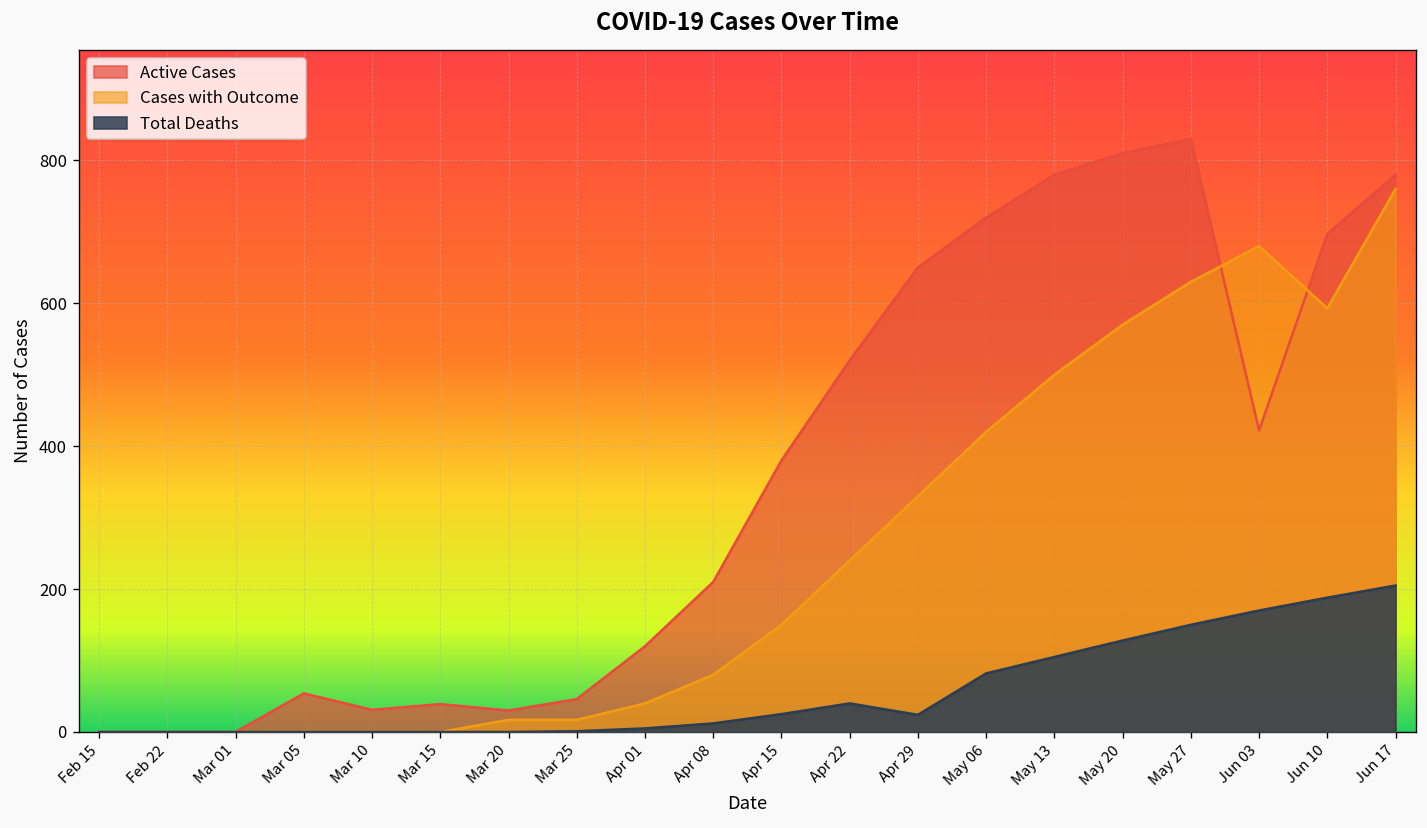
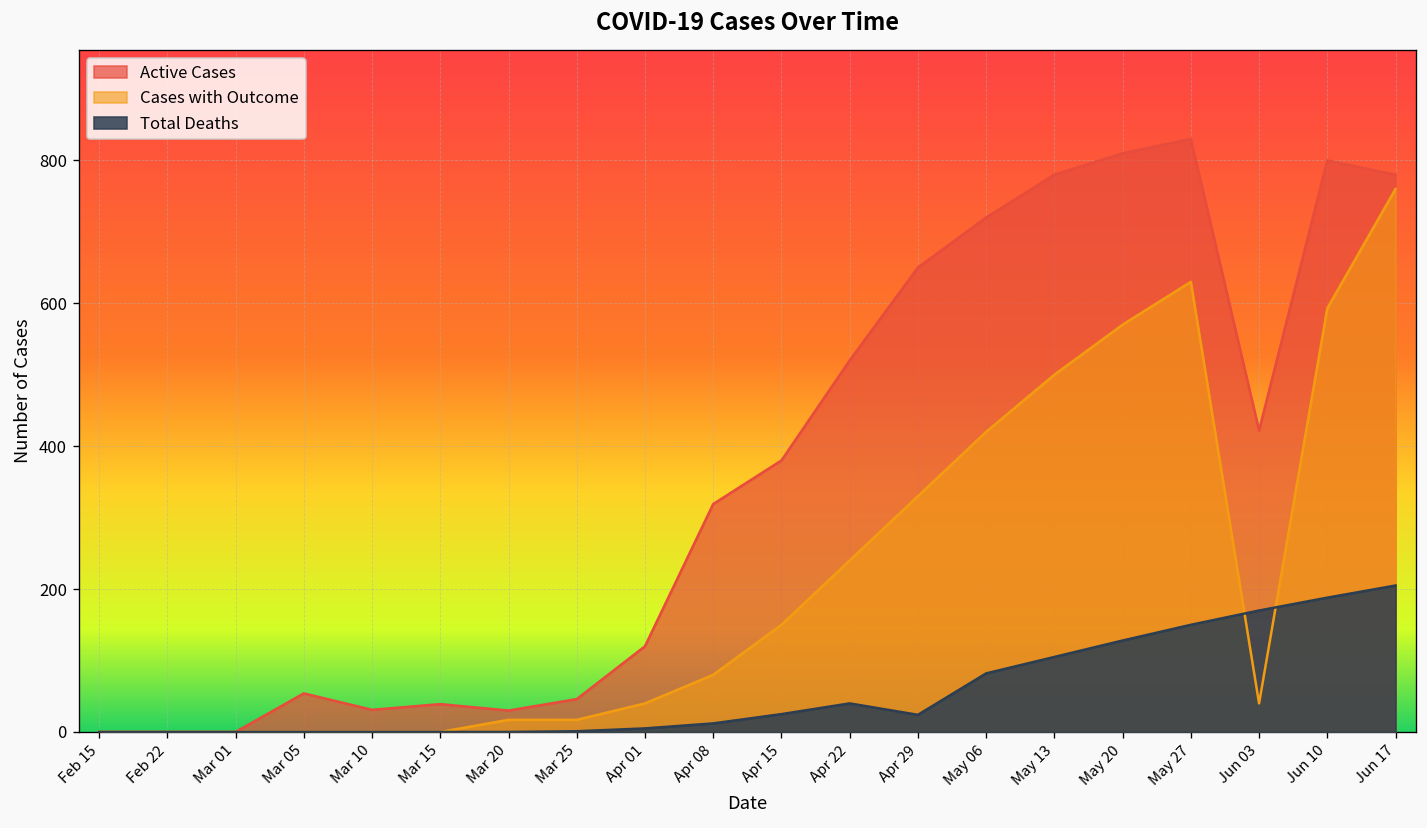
  {
    "Active Cases": {
      "Mar 05": 50,
      "Mar 10": 30,
      "Mar 15": 40,
      "Mar 20": 30,
      "Mar 25": 50,
      "Apr 01": 120,
-     "Apr 08": 210,
+     "Apr 08": 320,
      "Apr 15": 380,
      "Apr 22": 520,
      "Apr 29": 650,
      "May 06": 720,
      "May 13": 780,
      "May 20": 810,
      "May 27": 830,
      "Jun 03": 420,
-     "Jun 10": 700,
+     "Jun 10": 800,
      "Jun 17": 780
    },
    "Cases with Outcome": {
      "Mar 20": 20,
      "Mar 25": 20,
      "Apr 01": 40,
      "Apr 08": 80,
      "Apr 15": 150,
      "Apr 22": 240,
      "Apr 29": 330,
      "May 06": 420,
      "May 13": 500,
      "May 20": 570,
      "May 27": 630,
-     "Jun 03": 680,
+     "Jun 03": 40,
      "Jun 10": 590,
      "Jun 17": 760
    },
    "Total Deaths": {
      "Mar 20": 0,
      "Mar 25": 0,
      "Apr 01": 10,
      "Apr 08": 10,
      "Apr 15": 30,
      "Apr 22": 40,
      "Apr 29": 20,
      "May 06": 80,
      "May 13": 110,
      "May 20": 130,
      "May 27": 150,
      "Jun 03": 170,
      "Jun 10": 190,
      "Jun 17": 210
    }
  }
